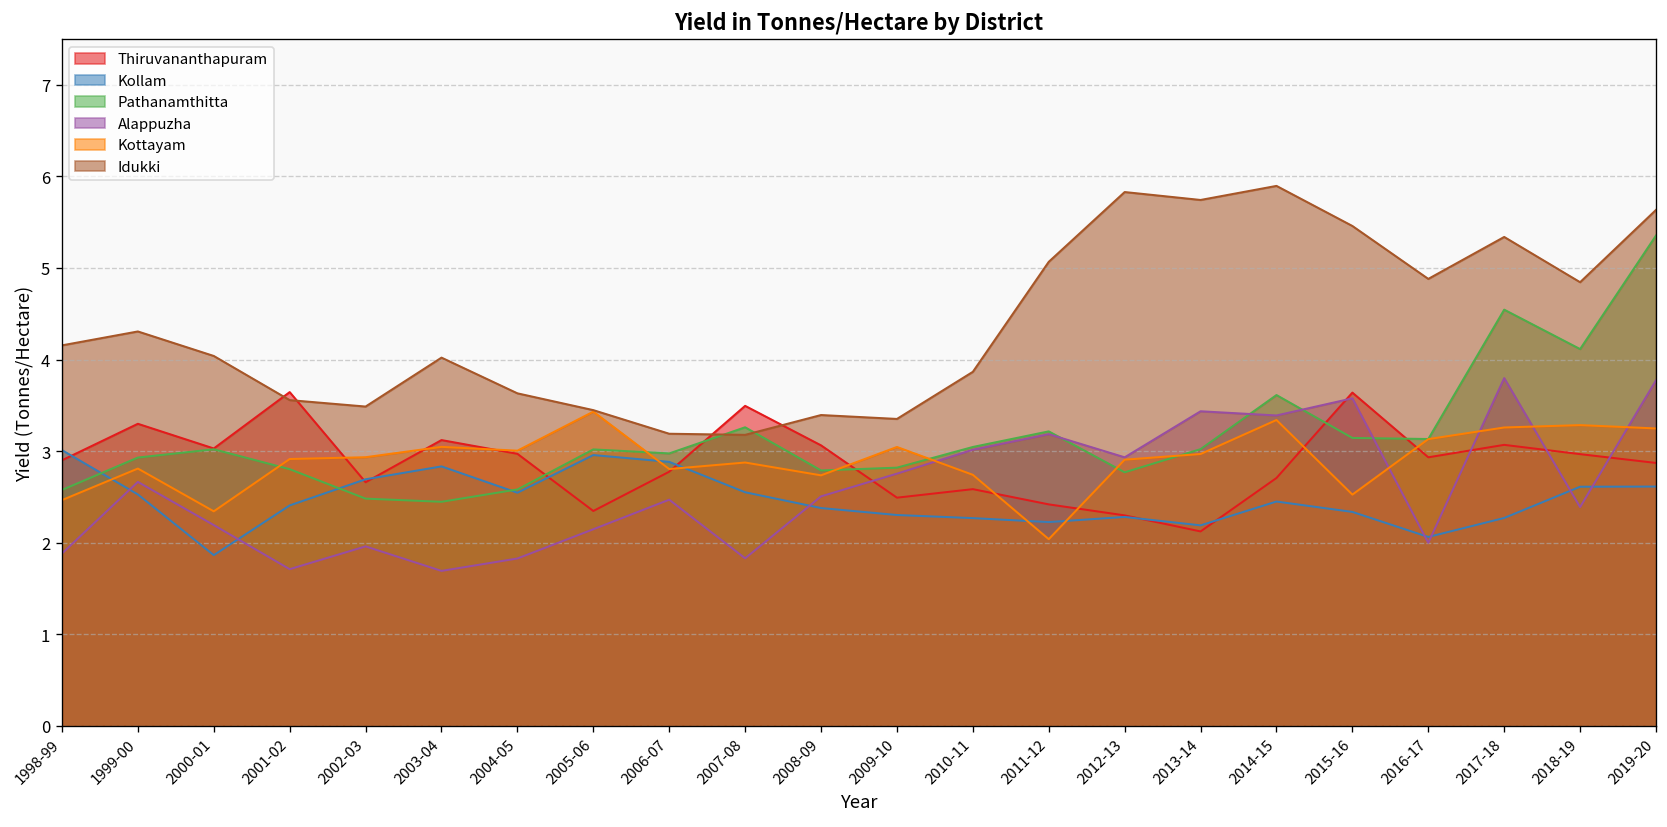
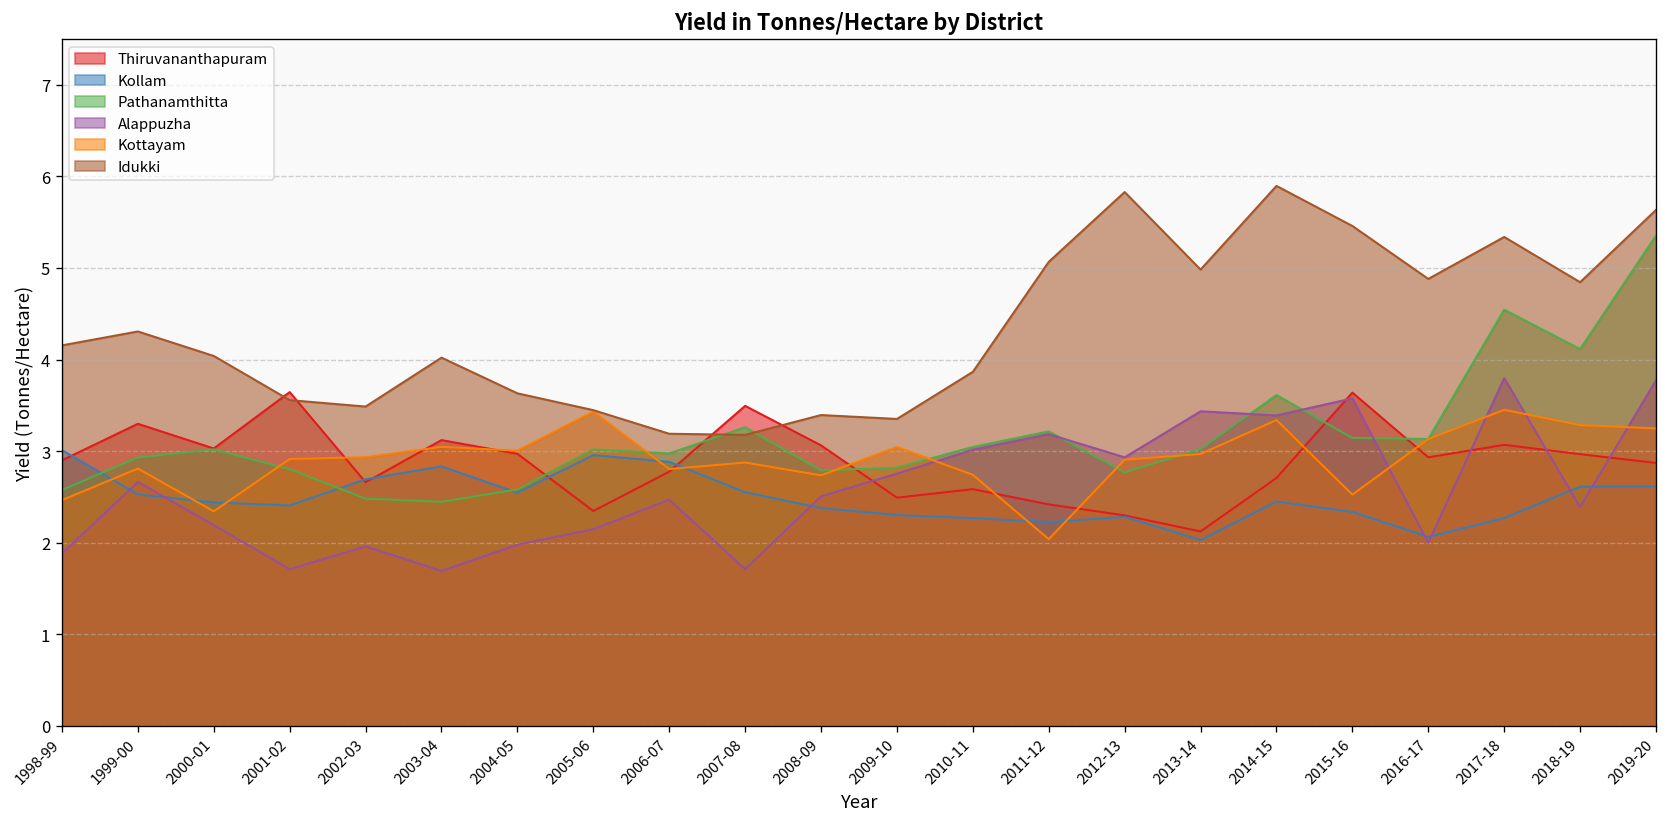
  {
    "Thiruvananthapuram": {
      "1998-99": 2.9,
      "1999-00": 3.3,
      "2001-02": 3.6,
      "2003-04": 3.1,
      "2004-05": 3.0,
      "2005-06": 2.3,
      "2007-08": 3.5,
      "2008-09": 3.1,
      "2009-10": 2.5,
      "2010-11": 2.6,
      "2011-12": 2.4,
      "2013-14": 2.1,
      "2014-15": 2.7,
      "2015-16": 3.6,
      "2016-17": 2.9,
      "2017-18": 3.1,
      "2018-19": 3.0,
      "2019-20": 2.9
    },
    "Kollam": {
      "1998-99": 3.0,
      "1999-00": 2.5,
-     "2000-01": 1.9,
+     "2000-01": 2.4,
      "2001-02": 2.4,
      "2003-04": 2.8,
      "2004-05": 2.5,
      "2005-06": 3.0,
      "2006-07": 2.9,
      "2007-08": 2.6,
      "2008-09": 2.4,
      "2009-10": 2.3,
      "2010-11": 2.3,
      "2011-12": 2.2,
-     "2013-14": 2.2,
+     "2013-14": 2.0,
      "2014-15": 2.4,
      "2015-16": 2.3,
      "2016-17": 2.1,
      "2017-18": 2.3,
      "2018-19": 2.6,
      "2019-20": 2.6
    },
    "Pathanamthitta": {
      "1998-99": 2.6,
      "1999-00": 2.9,
      "2001-02": 2.8,
      "2002-03": 2.5,
      "2003-04": 2.4,
      "2004-05": 2.6,
      "2005-06": 3.0,
      "2006-07": 3.0,
      "2007-08": 3.3,
      "2008-09": 2.8,
      "2009-10": 2.8,
      "2012-13": 2.8,
      "2013-14": 3.0,
      "2014-15": 3.6,
      "2015-16": 3.1,
      "2017-18": 4.5,
      "2018-19": 4.1,
      "2019-20": 5.4
    },
    "Alappuzha": {
      "1998-99": 1.9,
      "1999-00": 2.7,
      "2000-01": 2.2,
      "2001-02": 1.7,
      "2002-03": 2.0,
      "2003-04": 1.7,
-     "2004-05": 1.8,
+     "2004-05": 2.0,
      "2005-06": 2.1,
      "2006-07": 2.5,
-     "2007-08": 1.8,
+     "2007-08": 1.7,
      "2008-09": 2.5,
      "2009-10": 2.8,
      "2013-14": 3.4,
      "2014-15": 3.4,
      "2015-16": 3.6,
      "2016-17": 2.0,
      "2017-18": 3.8,
      "2018-19": 2.4,
      "2019-20": 3.8
    },
    "Kottayam": {
      "1998-99": 2.5,
      "1999-00": 2.8,
      "2000-01": 2.3,
      "2001-02": 2.9,
      "2002-03": 2.9,
      "2003-04": 3.0,
      "2004-05": 3.0,
      "2007-08": 2.9,
      "2008-09": 2.7,
      "2009-10": 3.0,
      "2010-11": 2.7,
      "2011-12": 2.0,
      "2013-14": 3.0,
      "2014-15": 3.3,
      "2015-16": 2.5,
-     "2017-18": 3.3,
+     "2017-18": 3.5,
      "2018-19": 3.3,
      "2019-20": 3.2
    },
    "Idukki": {
      "1998-99": 4.2,
      "1999-00": 4.3,
      "2000-01": 4.0,
      "2001-02": 3.6,
      "2002-03": 3.5,
      "2003-04": 4.0,
      "2004-05": 3.6,
      "2006-07": 3.2,
      "2007-08": 3.2,
      "2008-09": 3.4,
      "2009-10": 3.4,
      "2010-11": 3.9,
      "2011-12": 5.1,
      "2012-13": 5.8,
-     "2013-14": 5.7,
+     "2013-14": 5.0,
      "2014-15": 5.9,
      "2015-16": 5.5,
      "2016-17": 4.9,
      "2017-18": 5.3,
      "2018-19": 4.8,
      "2019-20": 5.6
    }
  }
